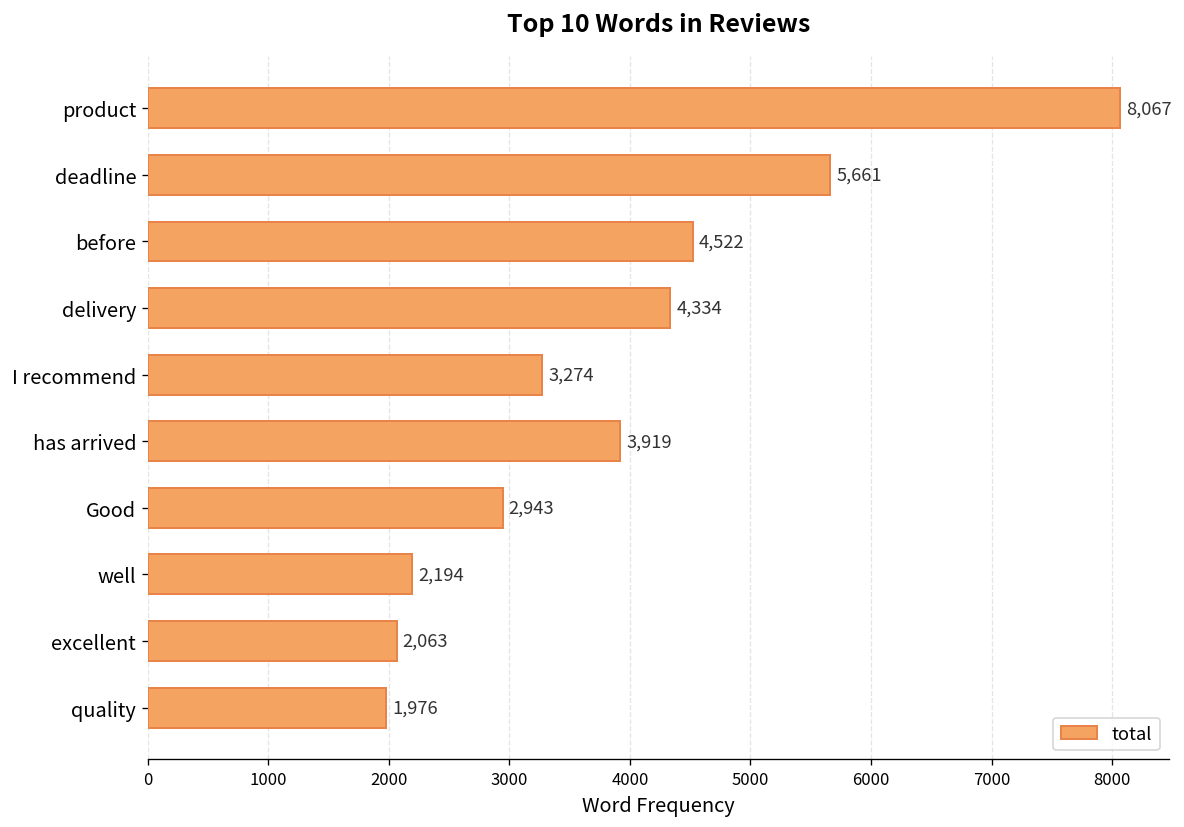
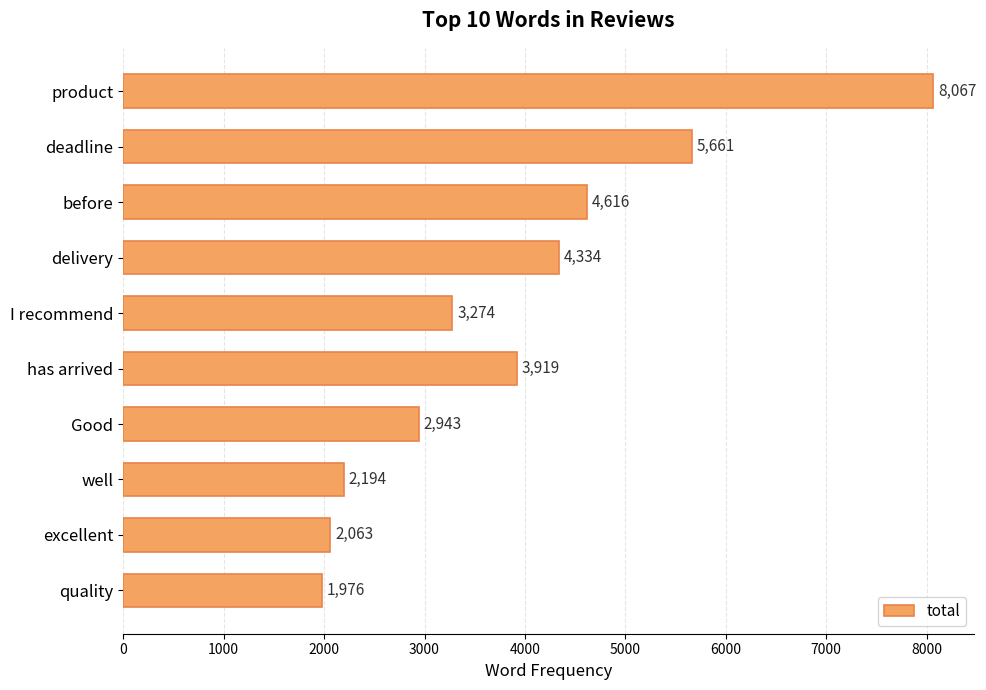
  {
    "product": "8,067",
    "deadline": "5,661",
-   "before": "4,522",
+   "before": "4,616",
    "delivery": "4,334",
    "I recommend": "3,274",
    "has arrived": "3,919",
    "Good": "2,943",
    "well": "2,194",
    "excellent": "2,063",
    "quality": "1,976"
  }
